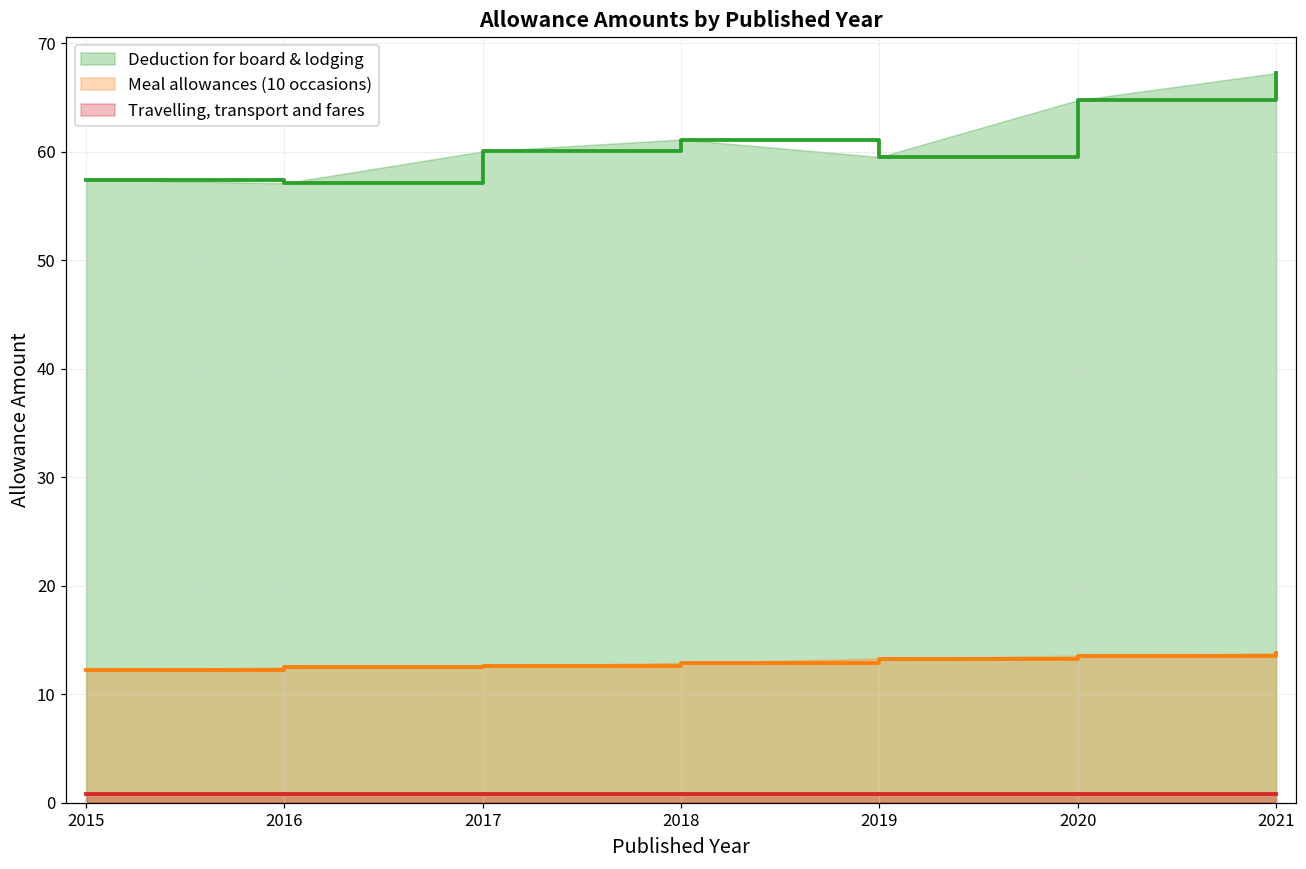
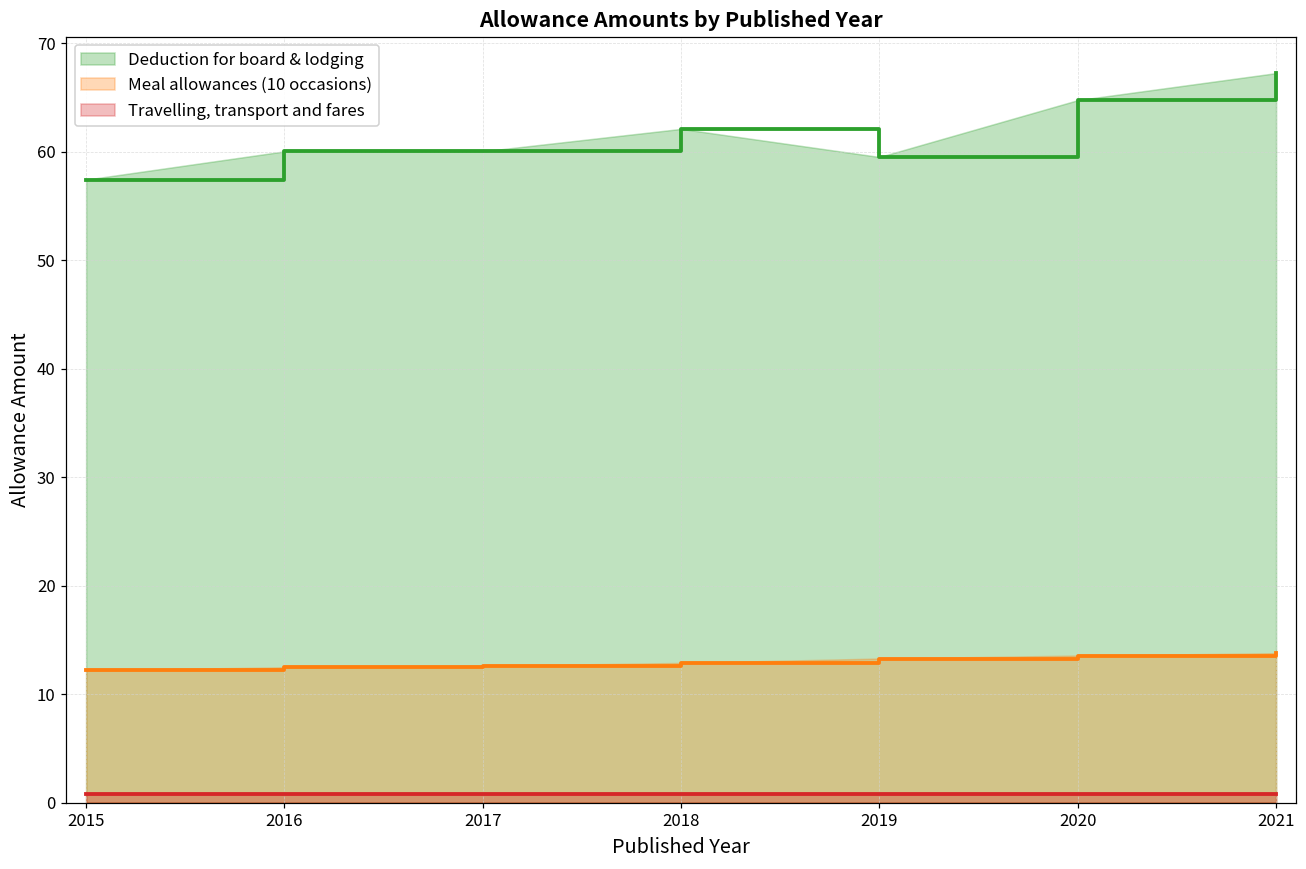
  {
    "Deduction for board & lodging": {
      "2015": 57,
-     "2016": 57,
+     "2016": 60,
      "2017": 60,
-     "2018": 61,
+     "2018": 62,
      "2019": 60,
      "2020": 65,
      "2021": 67
    }
  }
